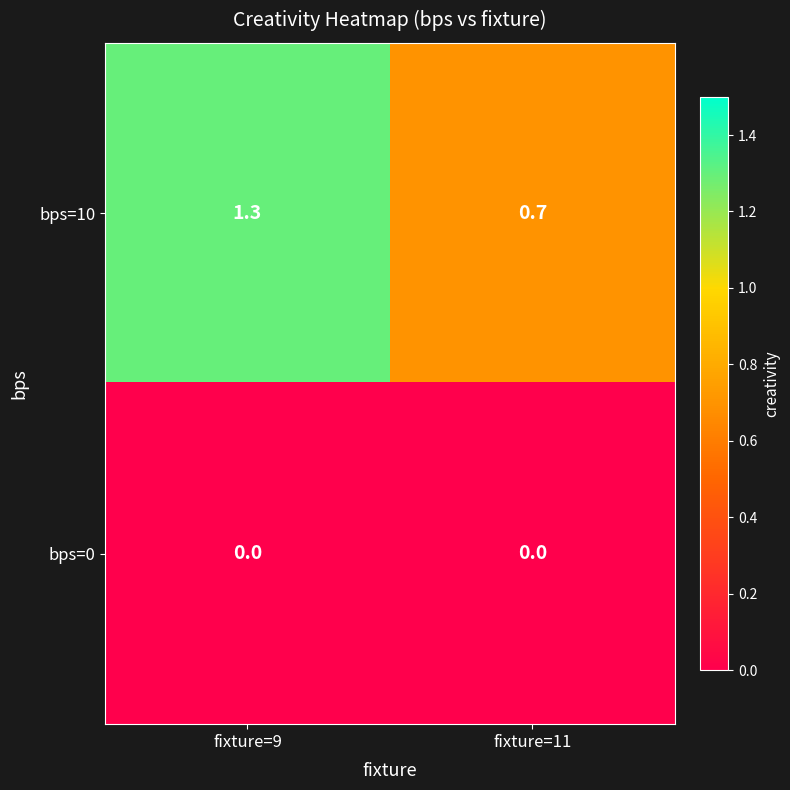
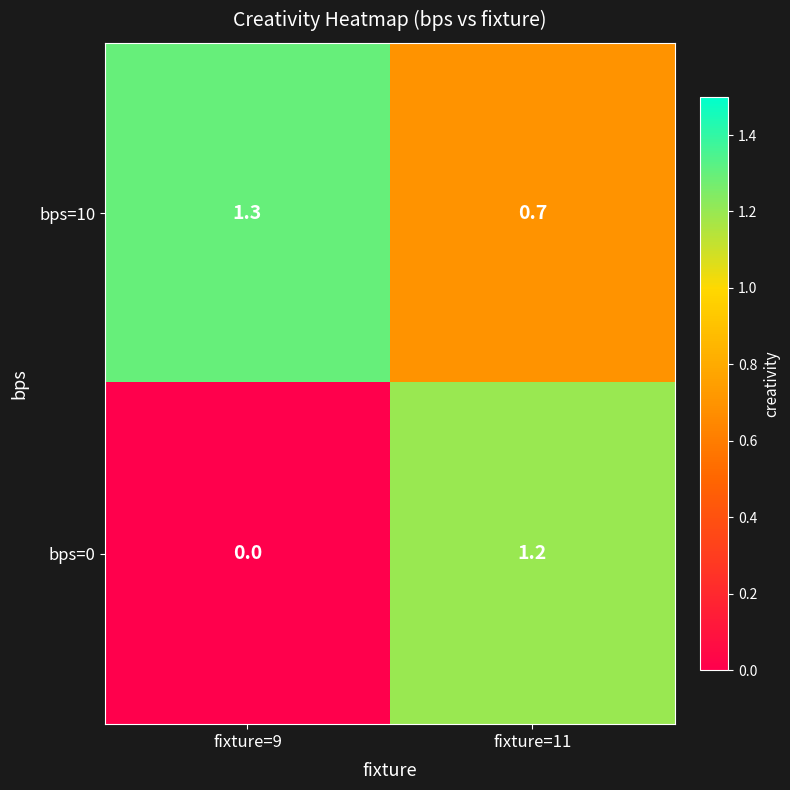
  {
    "bps=10": {
      "fixture=9": 1.3,
      "fixture=11": 0.7
    },
    "bps=0": {
      "fixture=9": 0.0,
-     "fixture=11": 0.0
+     "fixture=11": 1.2
    }
  }
